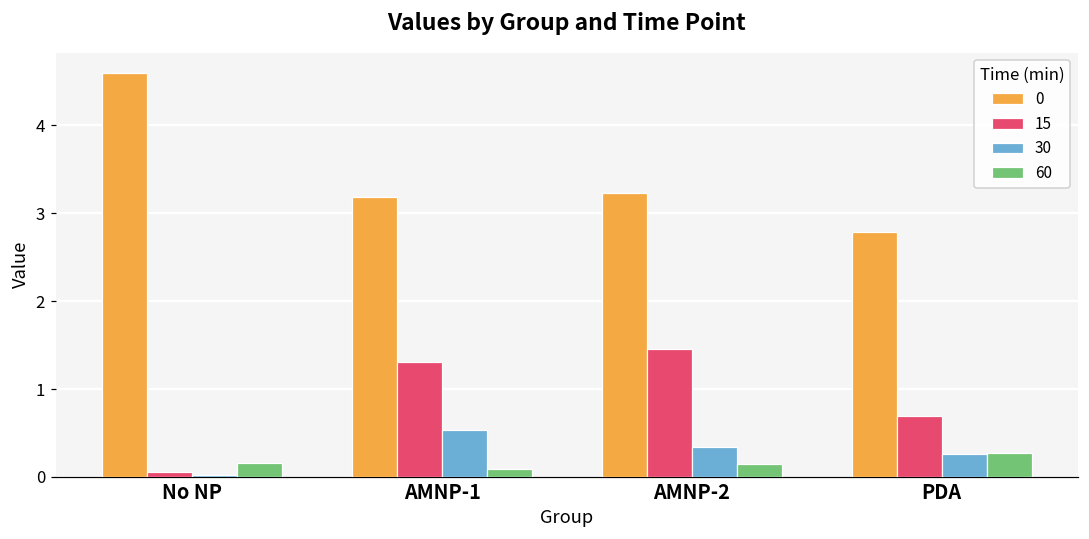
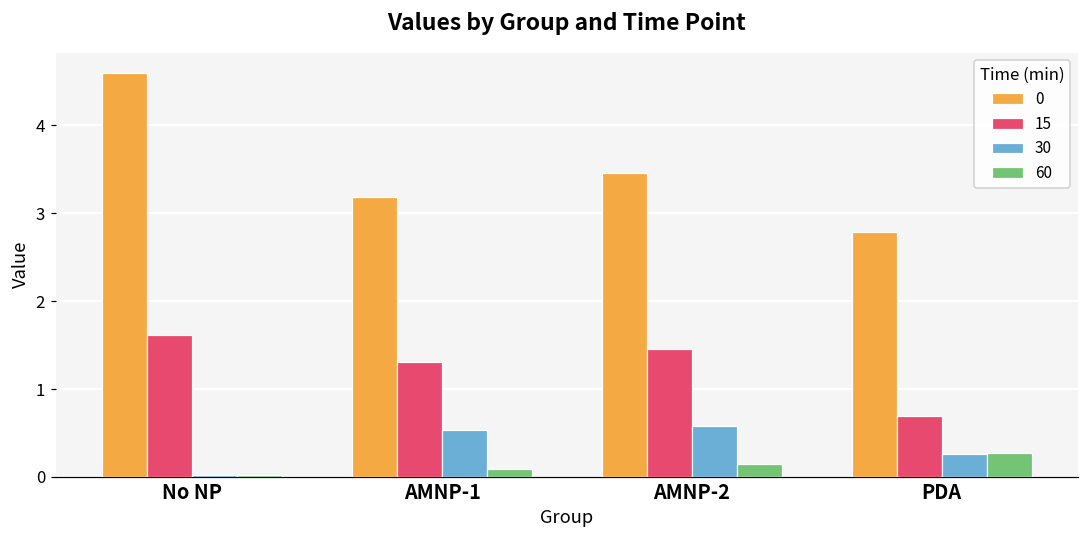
  {
    "0": {
      "No NP": 4.6,
      "AMNP-1": 3.2,
-     "AMNP-2": 3.2,
+     "AMNP-2": 3.5,
      "PDA": 2.8
    },
    "15": {
-     "No NP": 0.1,
+     "No NP": 1.6,
      "AMNP-1": 1.3,
      "AMNP-2": 1.5,
      "PDA": 0.7
    },
    "30": {
      "AMNP-1": 0.5,
-     "AMNP-2": 0.3,
+     "AMNP-2": 0.6,
      "PDA": 0.3
    },
    "60": {
-     "No NP": 0.2,
+     "No NP": 0.0,
      "AMNP-1": 0.1,
      "AMNP-2": 0.1,
      "PDA": 0.3
    }
  }
